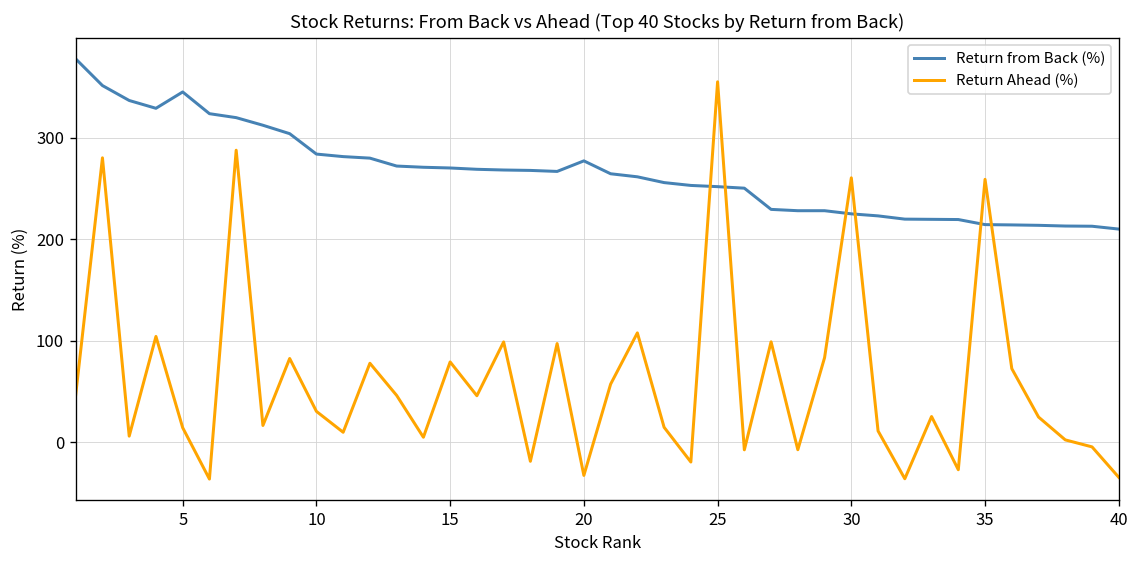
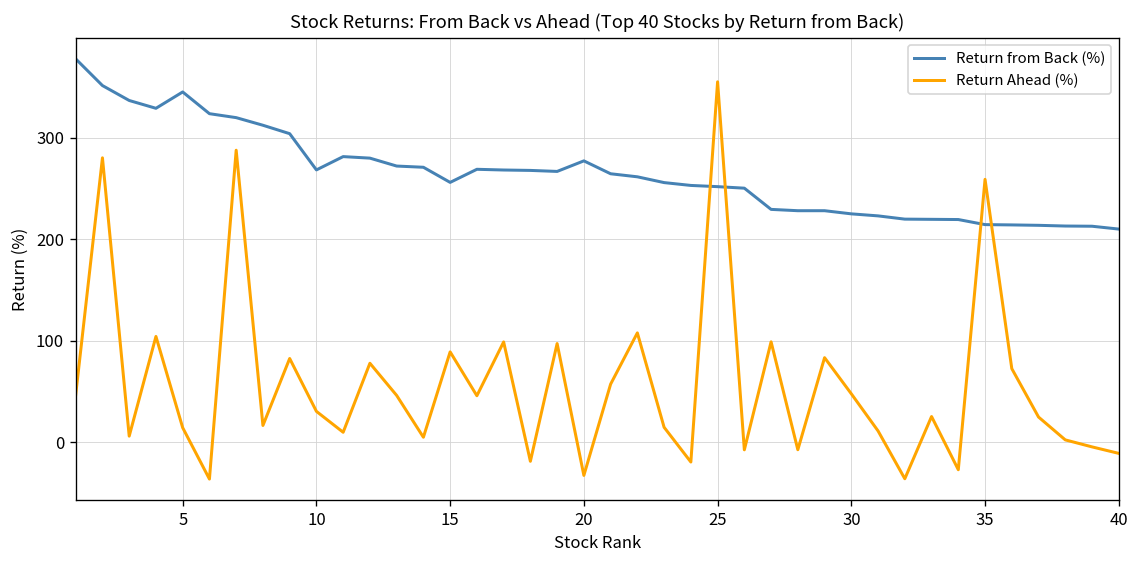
  {
    "Return from Back (%)": {
      "5": 350,
-     "10": 280,
-     "15": 270,
+     "10": 270,
+     "15": 260,
      "20": 280,
      "25": 250,
      "30": 220,
      "35": 210,
      "40": 210
    },
    "Return Ahead (%)": {
      "5": 10,
      "10": 30,
-     "15": 80,
+     "15": 90,
      "20": -30,
      "25": 360,
-     "30": 260,
+     "30": 50,
      "35": 260,
-     "40": -30
+     "40": -10
    }
  }
